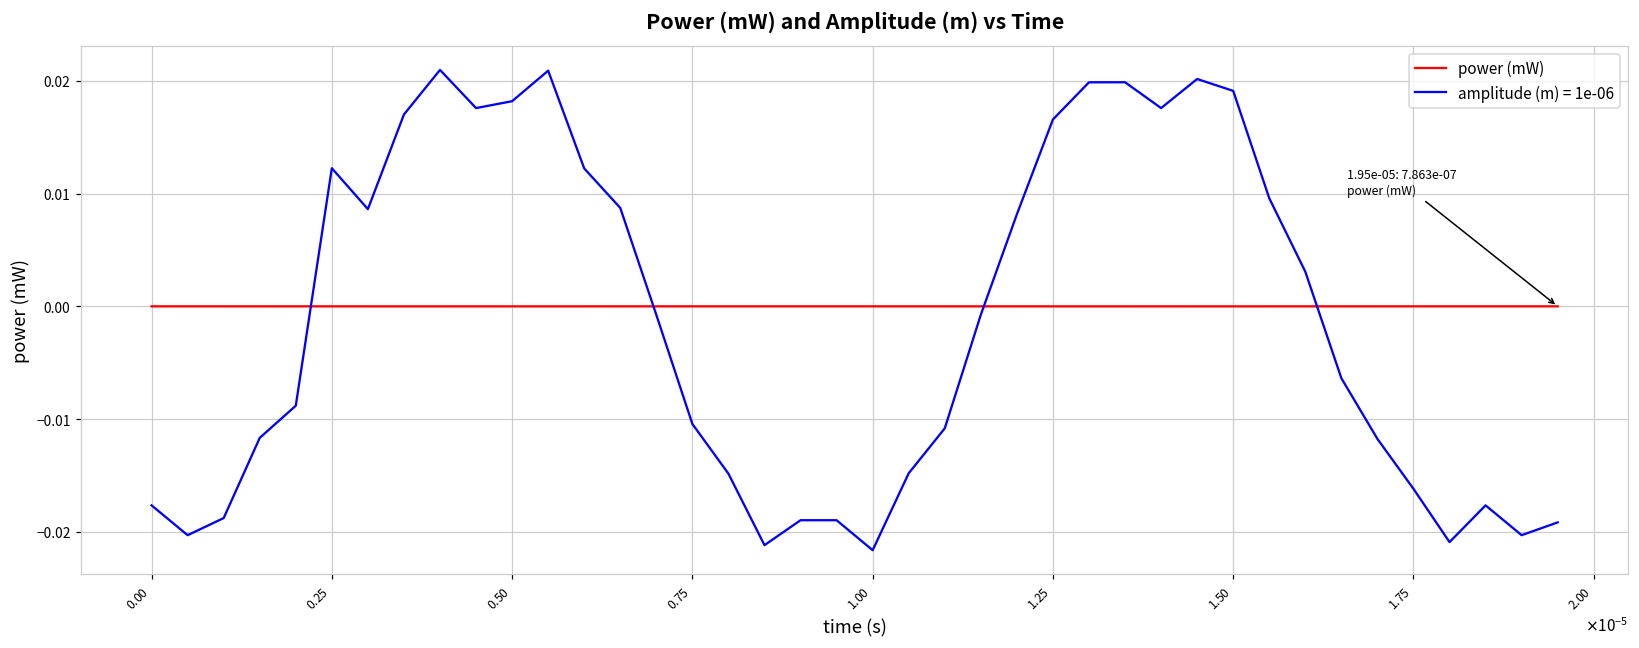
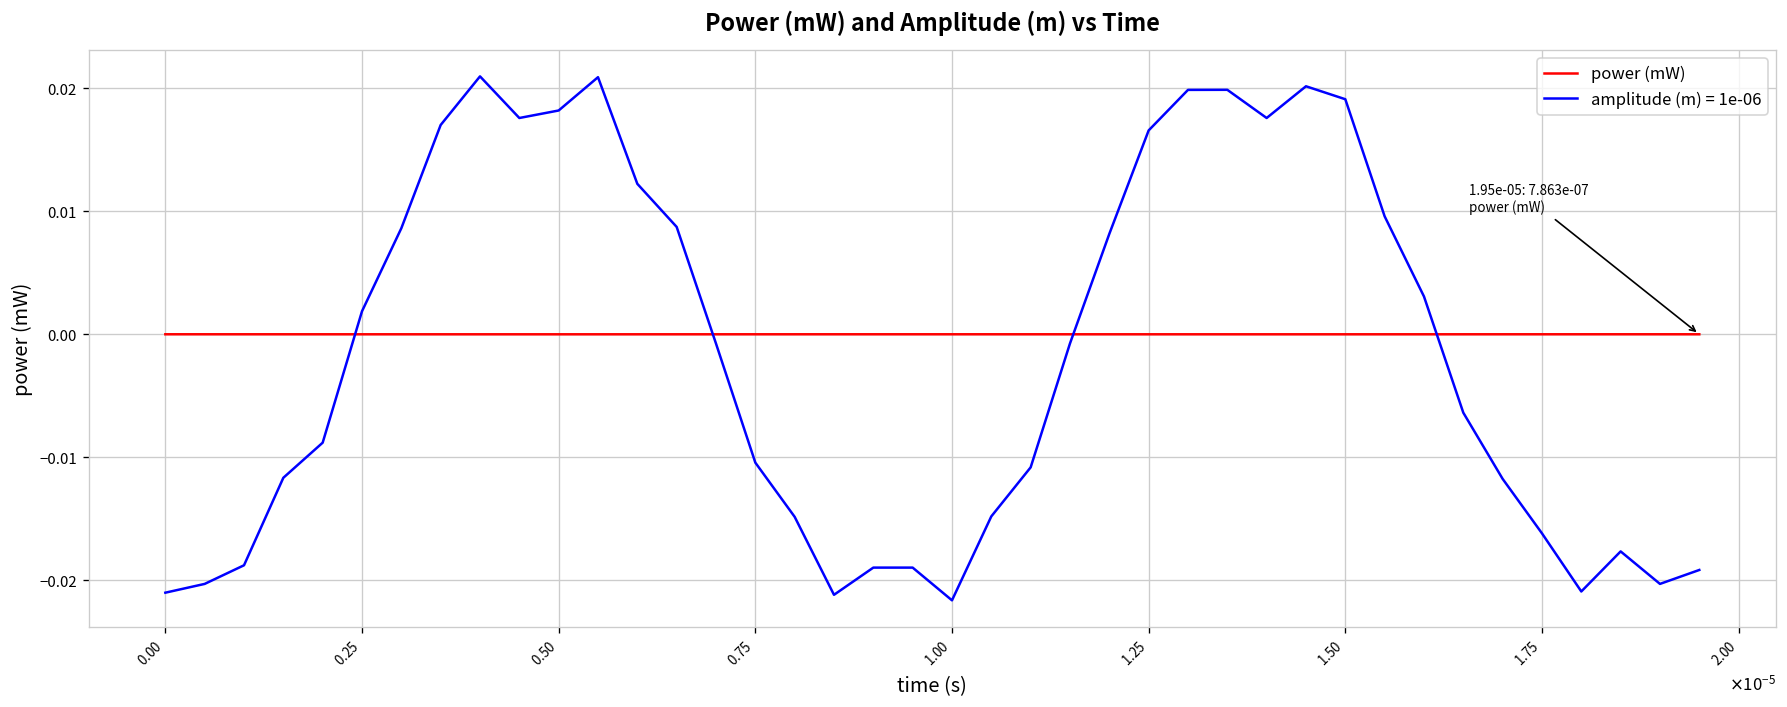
  {
    "power (mW)": {
      "1.75": "1.95e-05:"
    },
    "amplitude (m) = 1e-06": {
-     "0.00": "-0.0176",
-     "0.25": "0.0122",
+     "0.00": "-0.0210",
+     "0.25": "0.0019",
      "0.50": "0.0182",
      "0.75": "-0.0104",
      "1.00": "-0.0216",
      "1.25": "0.0166",
      "1.50": "0.0191",
      "1.75": "-0.0162"
    }
  }
